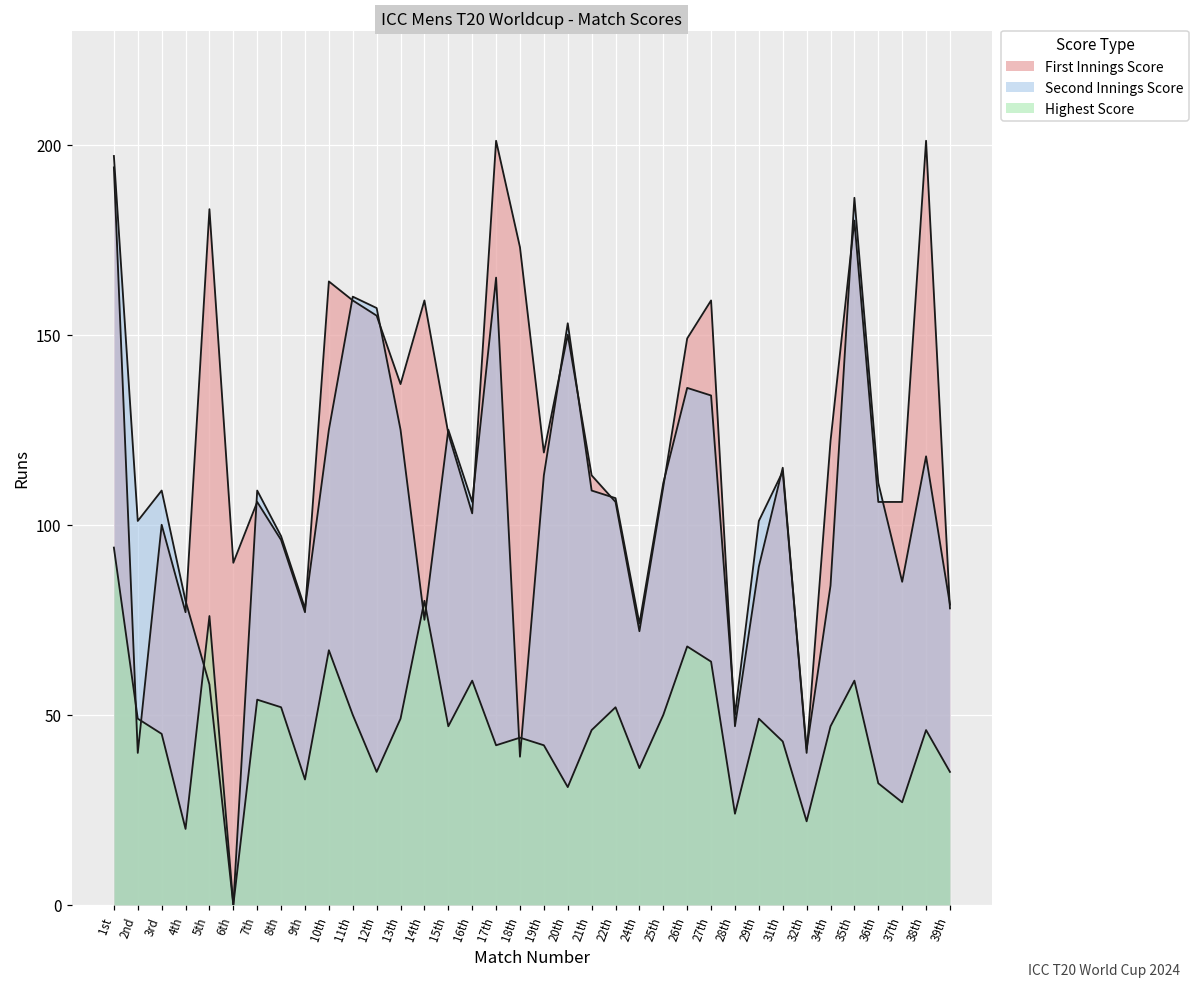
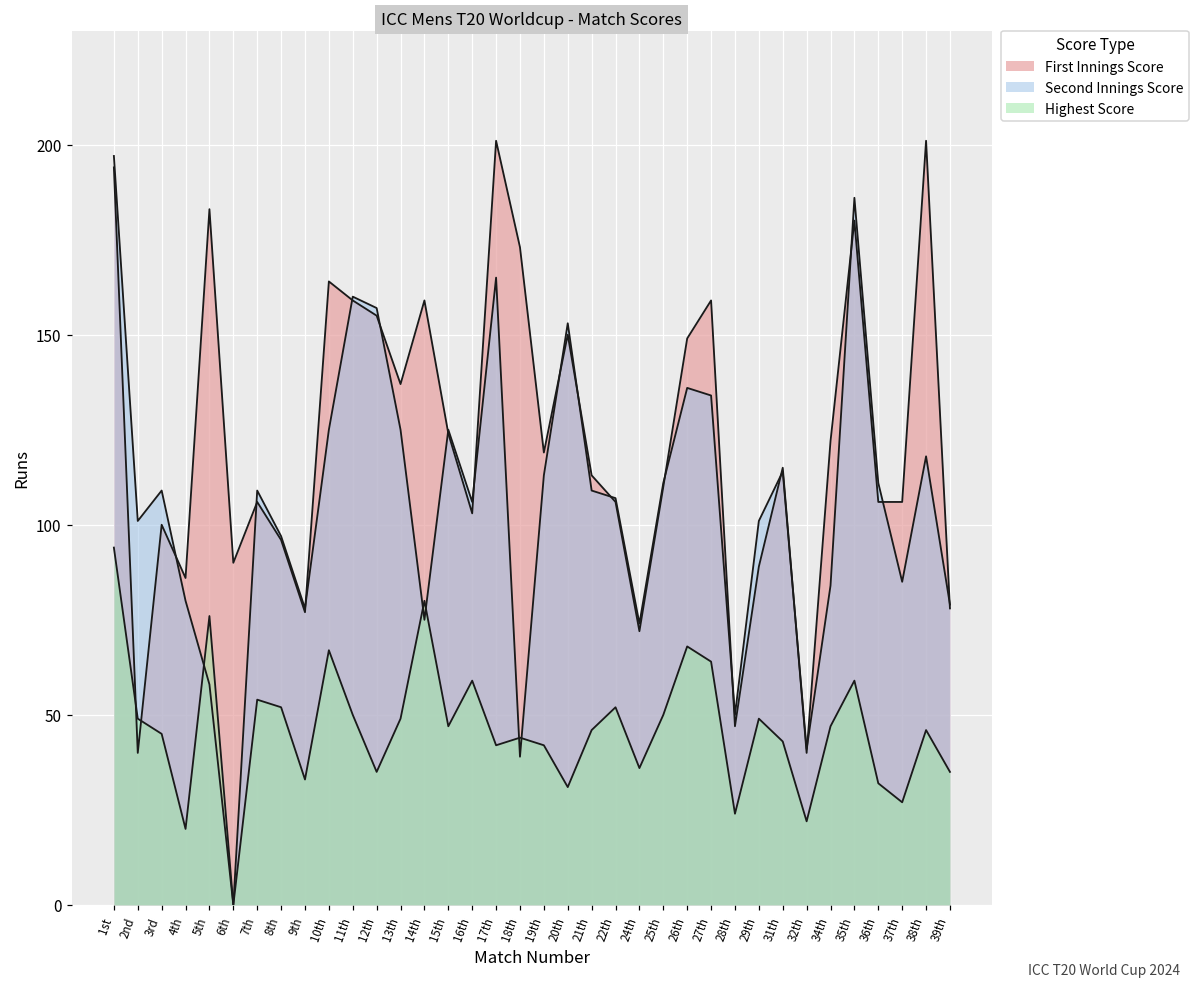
  {
    "First Innings Score": {
      "1st": 194,
      "2nd": 40,
      "3rd": 100,
-     "4th": 77,
+     "4th": 86,
      "5th": 183,
      "6th": 90,
      "7th": 106,
      "8th": 96,
      "9th": 77,
      "10th": 164,
      "11th": 159,
      "12th": 155,
      "13th": 137,
      "14th": 159,
      "15th": 124,
      "16th": 103,
      "17th": 201,
      "18th": 173,
      "19th": 119,
      "20th": 150,
      "21th": 113,
      "22th": 106,
      "24th": 72,
      "25th": 110,
      "26th": 149,
      "27th": 159,
      "28th": 47,
      "29th": 89,
      "31th": 115,
      "32th": 40,
      "34th": 122,
      "35th": 180,
      "36th": 106,
      "37th": 106,
      "38th": 201,
      "39th": 78
    }
  }
